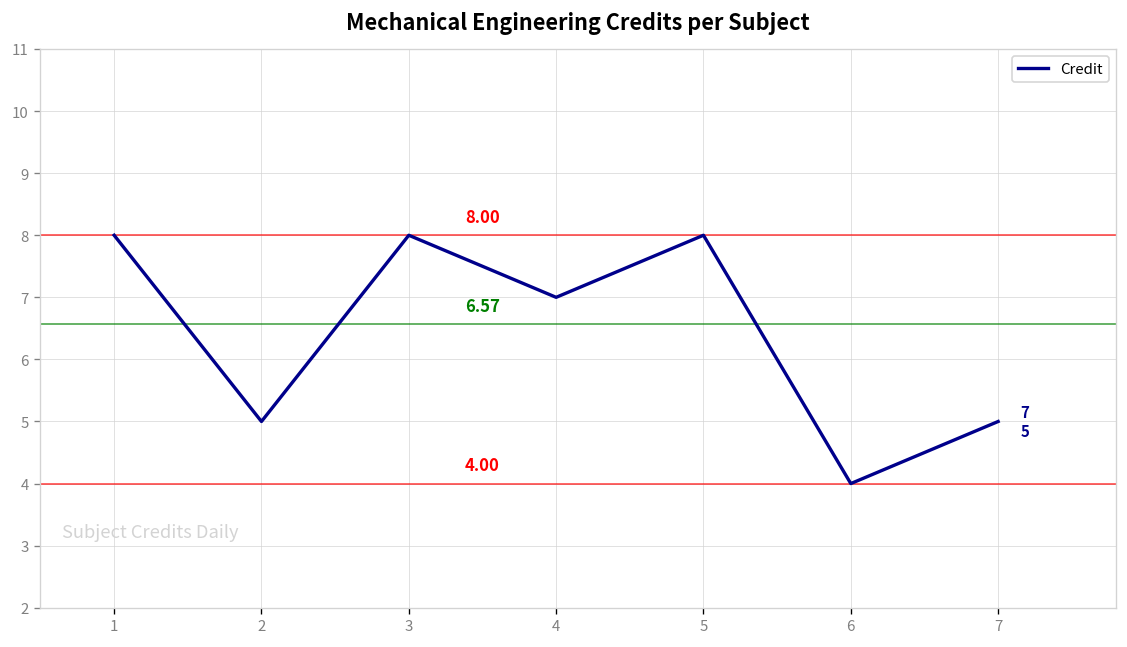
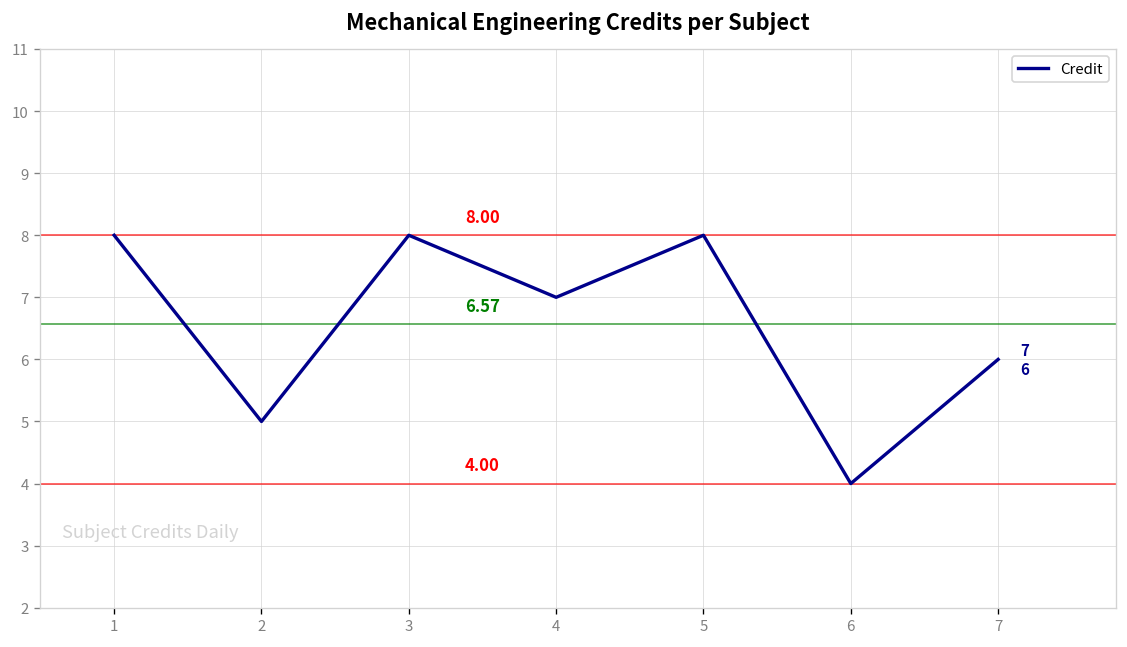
  {
-   "7": 5
+   "7": 6
  }
